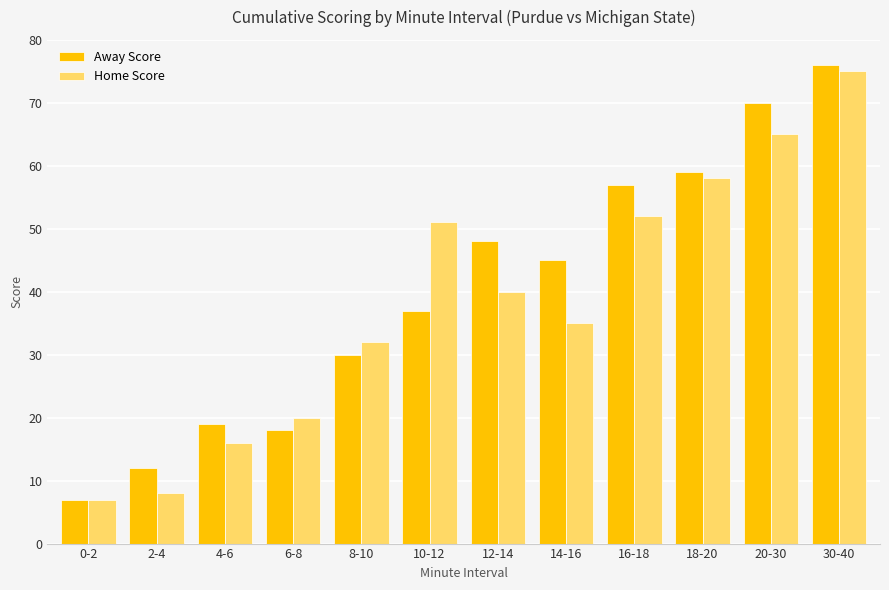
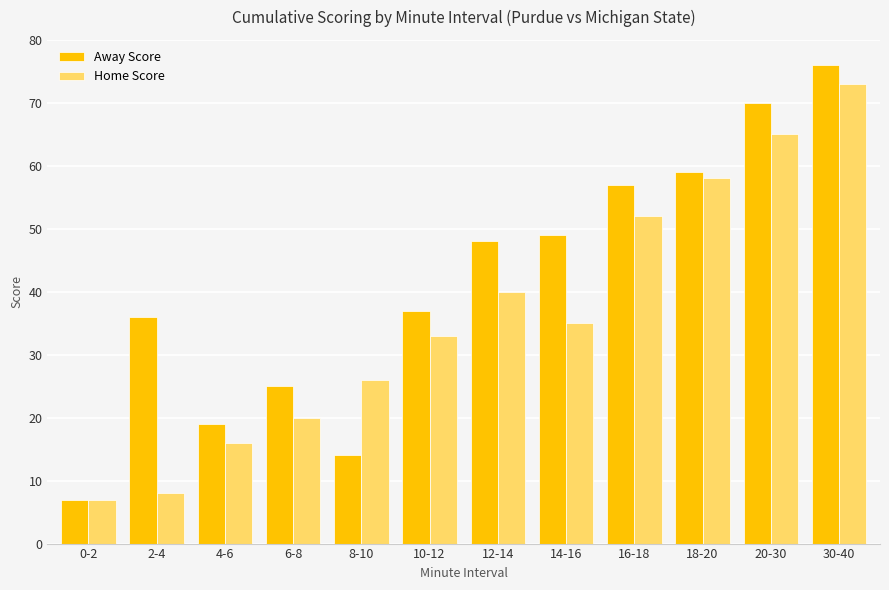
  {
    "Away Score": {
      "0-2": 7,
-     "2-4": 12,
+     "2-4": 36,
      "4-6": 19,
-     "6-8": 18,
-     "8-10": 30,
+     "6-8": 25,
+     "8-10": 14,
      "10-12": 37,
      "12-14": 48,
-     "14-16": 45,
+     "14-16": 49,
      "16-18": 57,
      "18-20": 59,
      "20-30": 70,
      "30-40": 76
    },
    "Home Score": {
      "0-2": 7,
      "2-4": 8,
      "4-6": 16,
      "6-8": 20,
-     "8-10": 32,
-     "10-12": 51,
+     "8-10": 26,
+     "10-12": 33,
      "12-14": 40,
      "14-16": 35,
      "16-18": 52,
      "18-20": 58,
      "20-30": 65,
-     "30-40": 75
+     "30-40": 73
    }
  }
